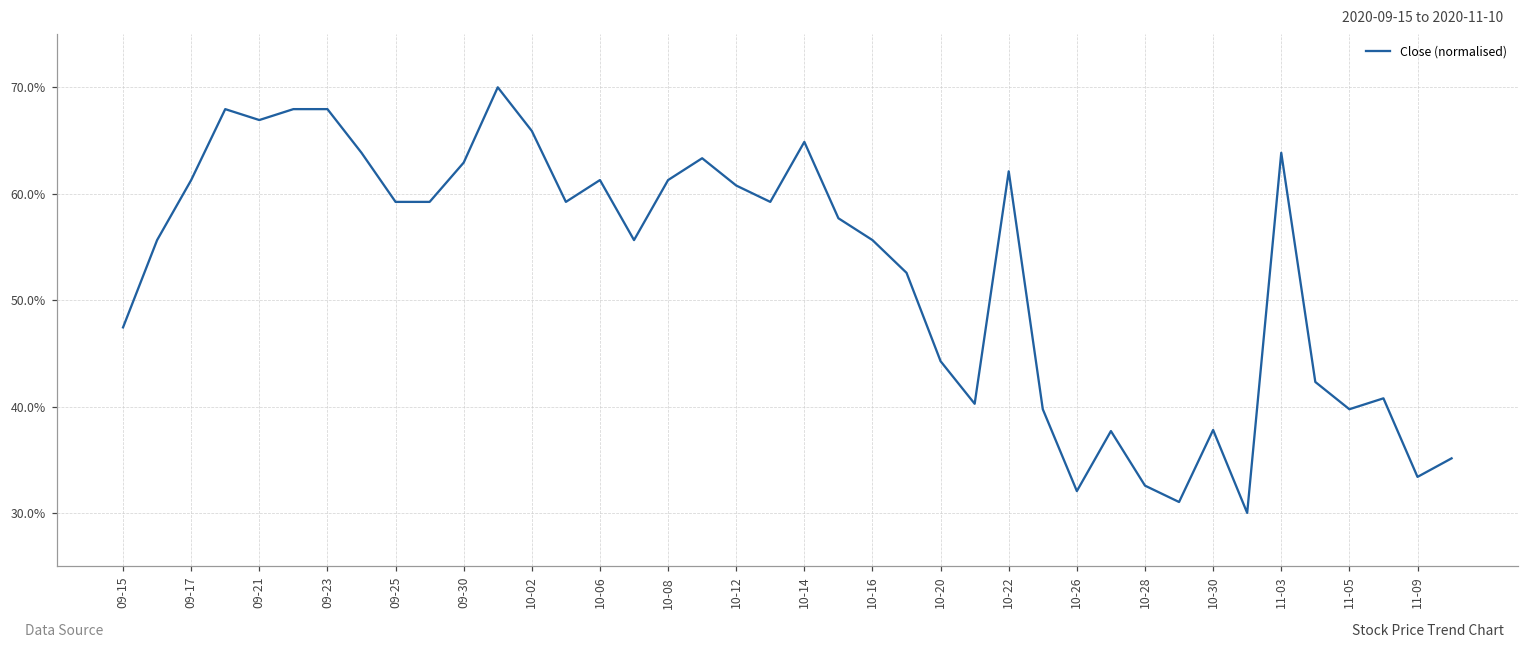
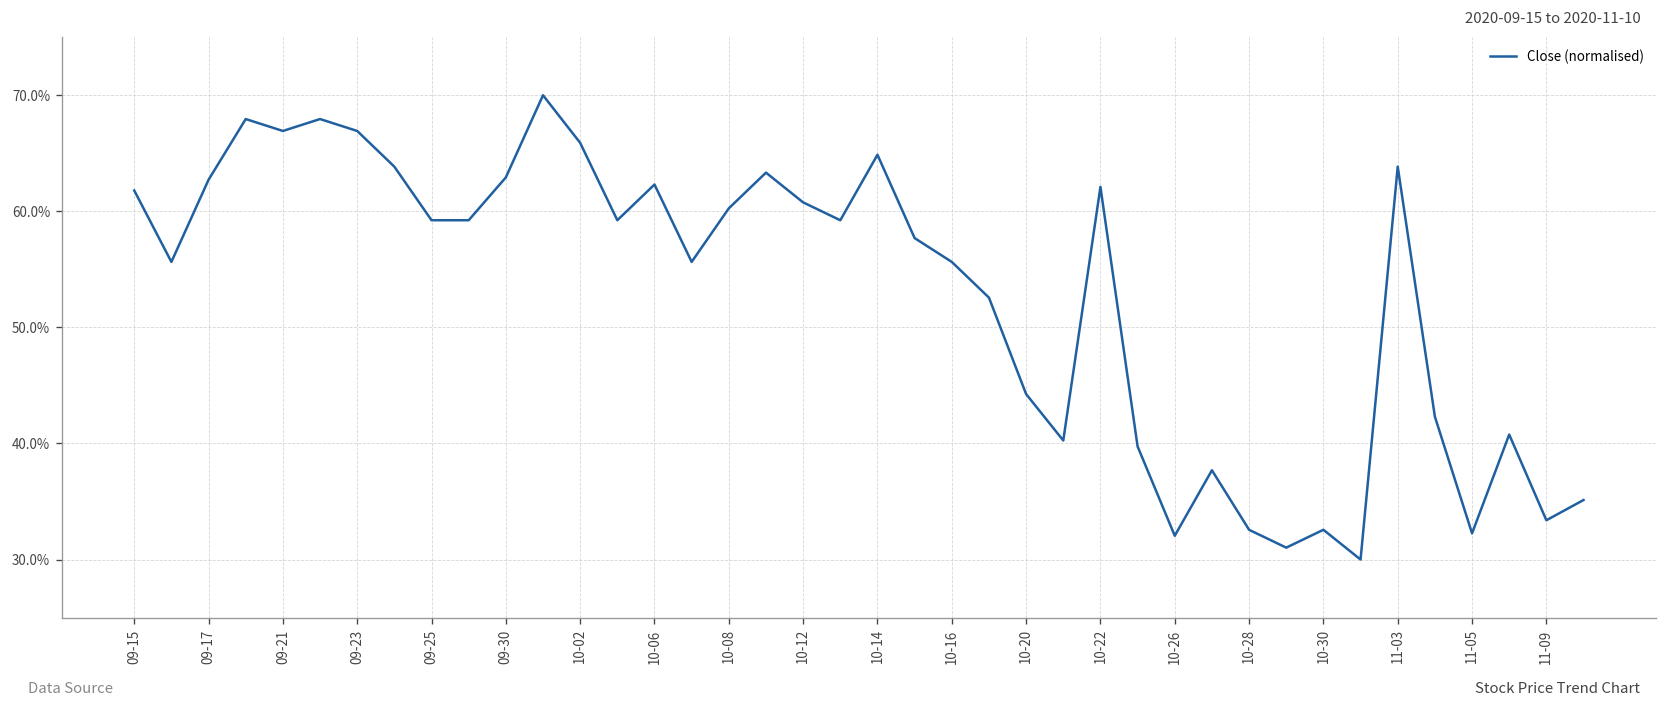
  {
-   "09-15": "47%",
-   "09-17": "61%",
+   "09-15": "62%",
+   "09-17": "63%",
    "09-21": "67%",
-   "09-23": "68%",
+   "09-23": "67%",
    "09-25": "59%",
    "09-30": "63%",
    "10-02": "66%",
-   "10-06": "61%",
-   "10-08": "61%",
+   "10-06": "62%",
+   "10-08": "60%",
    "10-12": "61%",
    "10-14": "65%",
    "10-16": "56%",
    "10-20": "44%",
    "10-22": "62%",
    "10-26": "32%",
    "10-28": "33%",
-   "10-30": "38%",
+   "10-30": "33%",
    "11-03": "64%",
-   "11-05": "40%",
+   "11-05": "32%",
    "11-09": "33%"
  }
